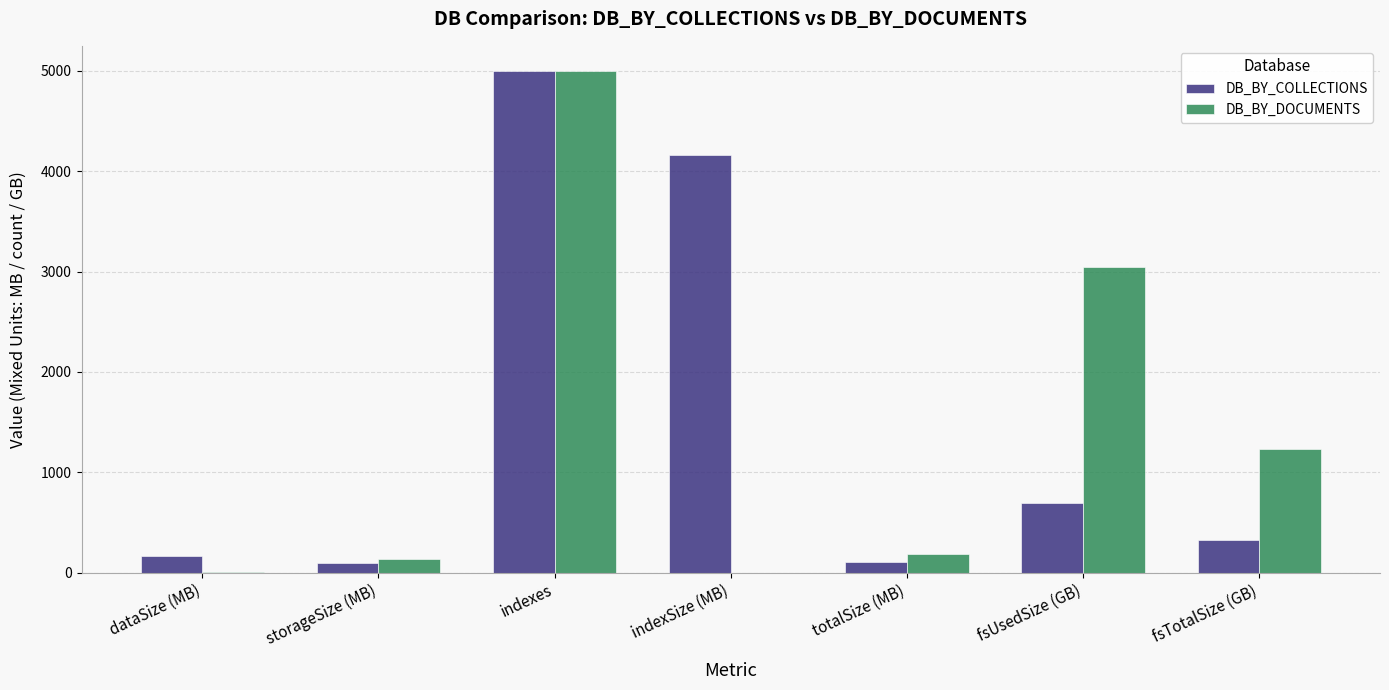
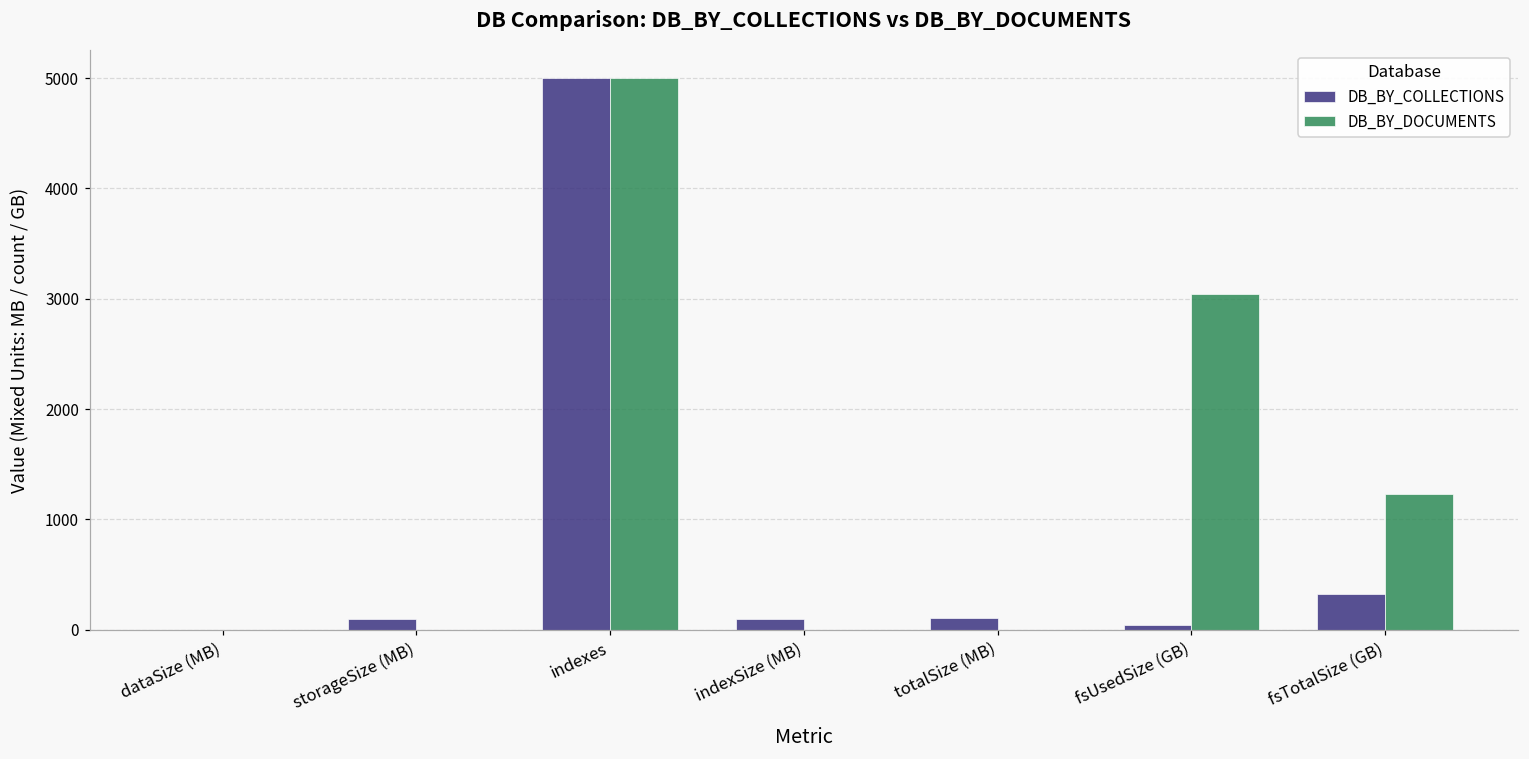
  {
    "DB_BY_COLLECTIONS": {
-     "dataSize (MB)": 170,
+     "dataSize (MB)": 0,
      "storageSize (MB)": 100,
      "indexes": 5000,
-     "indexSize (MB)": 4160,
+     "indexSize (MB)": 100,
      "totalSize (MB)": 100,
-     "fsUsedSize (GB)": 700,
+     "fsUsedSize (GB)": 50,
      "fsTotalSize (GB)": 320
    },
    "DB_BY_DOCUMENTS": {
-     "storageSize (MB)": 140,
+     "storageSize (MB)": 0,
      "indexes": 5000,
-     "totalSize (MB)": 180,
+     "totalSize (MB)": 0,
      "fsUsedSize (GB)": 3040,
      "fsTotalSize (GB)": 1230
    }
  }
